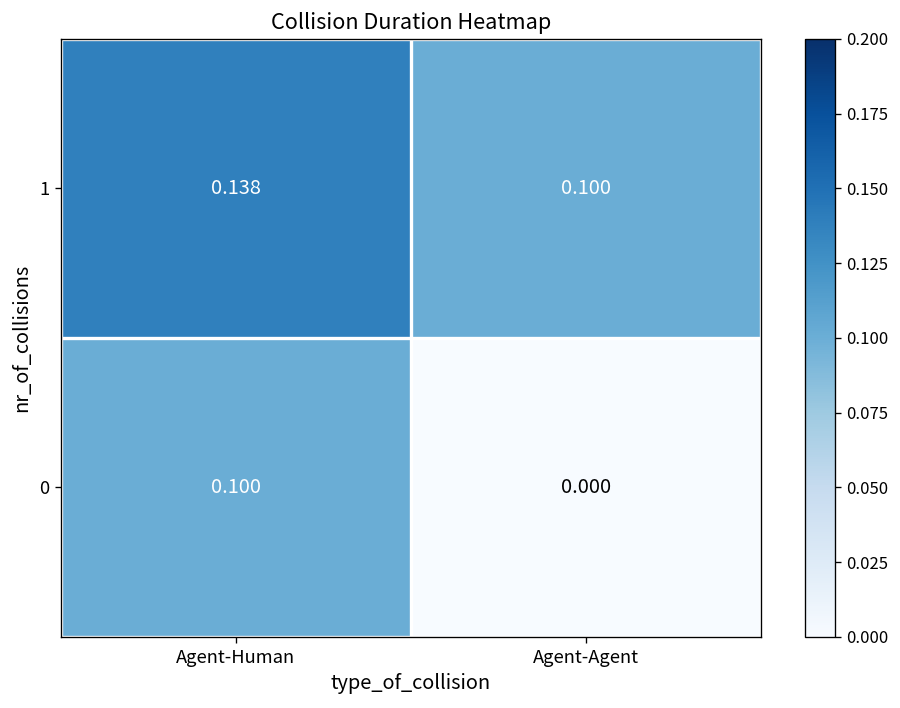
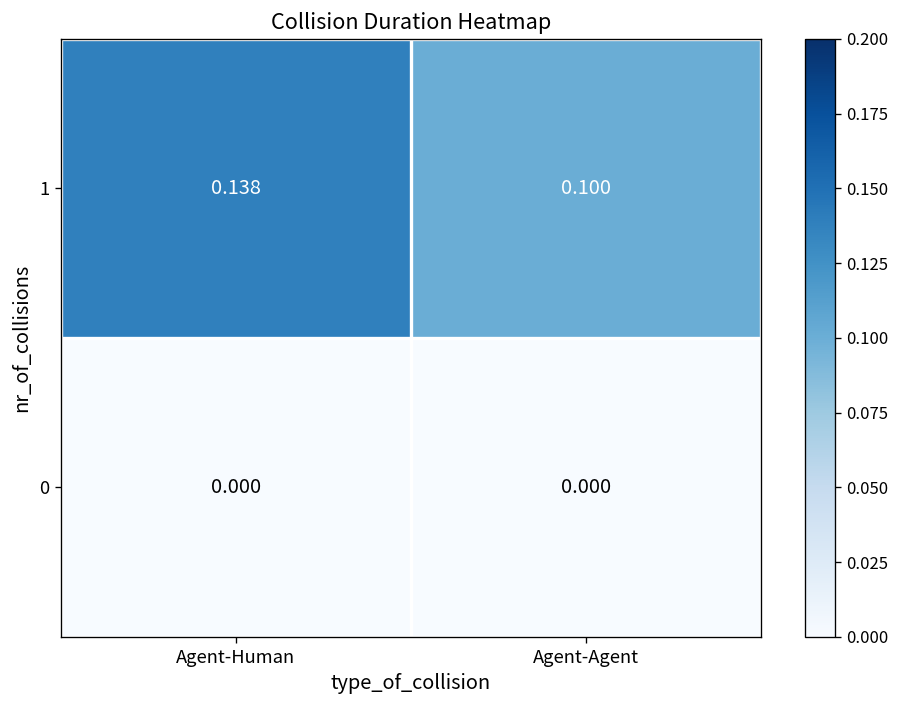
  {
    "1": {
      "Agent-Human": 0.138,
      "Agent-Agent": 0.100
    },
    "0": {
-     "Agent-Human": 0.100,
+     "Agent-Human": 0.000,
      "Agent-Agent": 0.000
    }
  }
